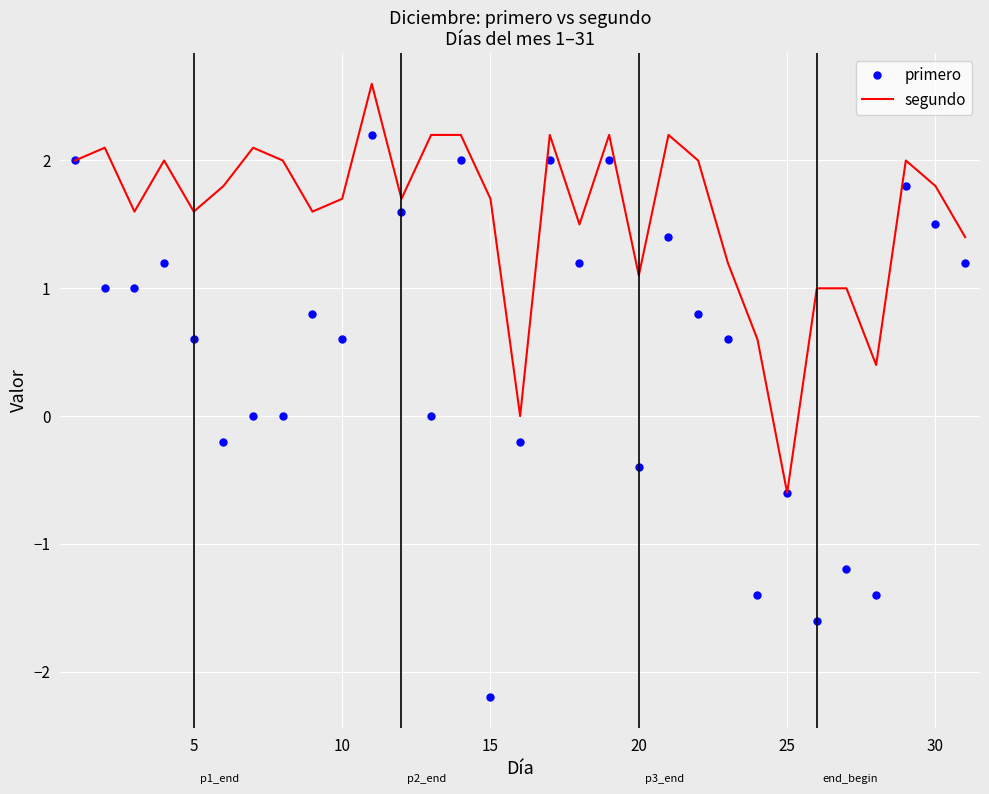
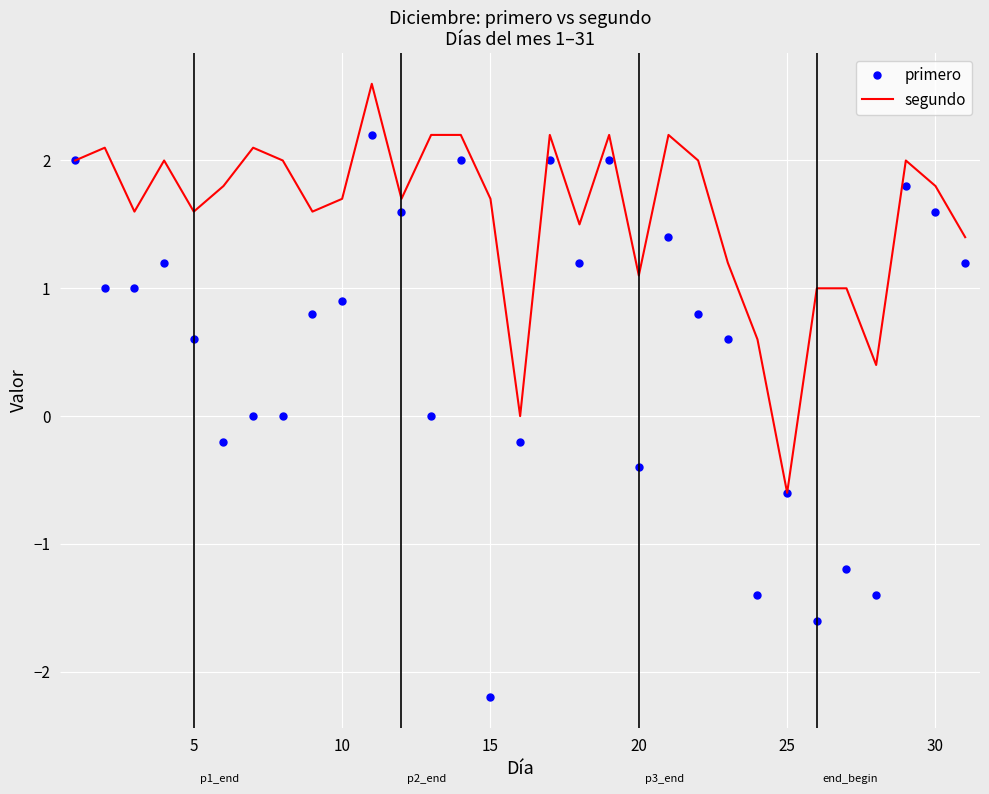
  {
    "primero": {
      "5": 0.6,
-     "10": 0.6,
+     "10": 0.9,
      "15": -2.2,
      "20": -0.4,
-     "30": 1.5
+     "30": 1.6
    },
    "segundo": {
      "5": 1.6,
      "10": 1.7,
      "15": 1.7,
      "20": 1.1,
      "30": 1.8
    }
  }
